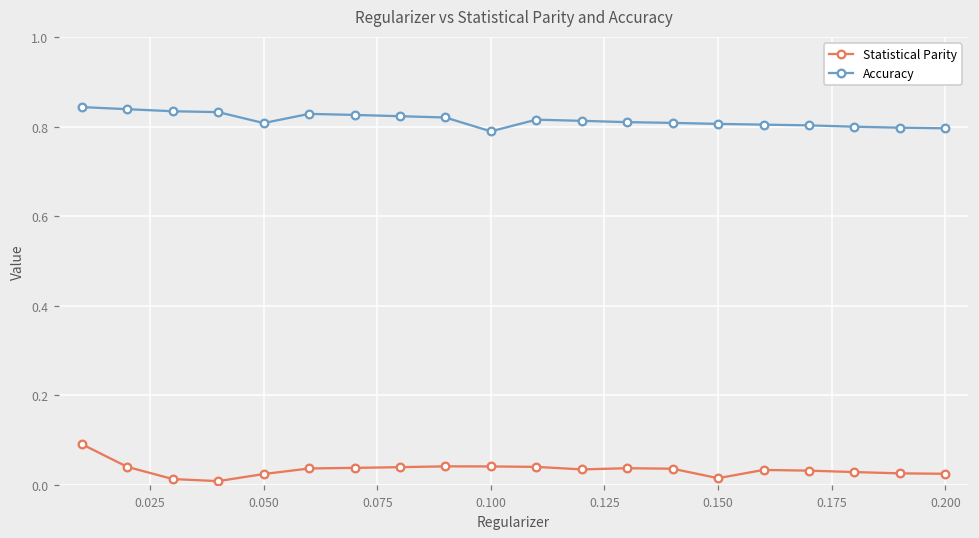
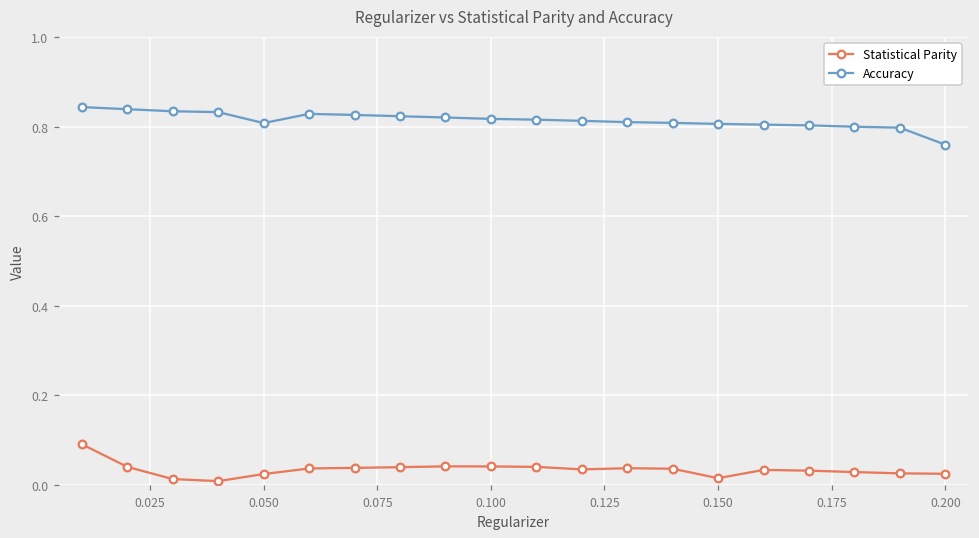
  {
    "Statistical Parity": {
      "0.050": 0.02,
      "0.100": 0.04,
      "0.150": 0.02,
      "0.200": 0.02
    },
    "Accuracy": {
      "0.050": 0.81,
-     "0.100": 0.79,
+     "0.100": 0.82,
      "0.150": 0.81,
-     "0.200": 0.80
+     "0.200": 0.76
    }
  }
